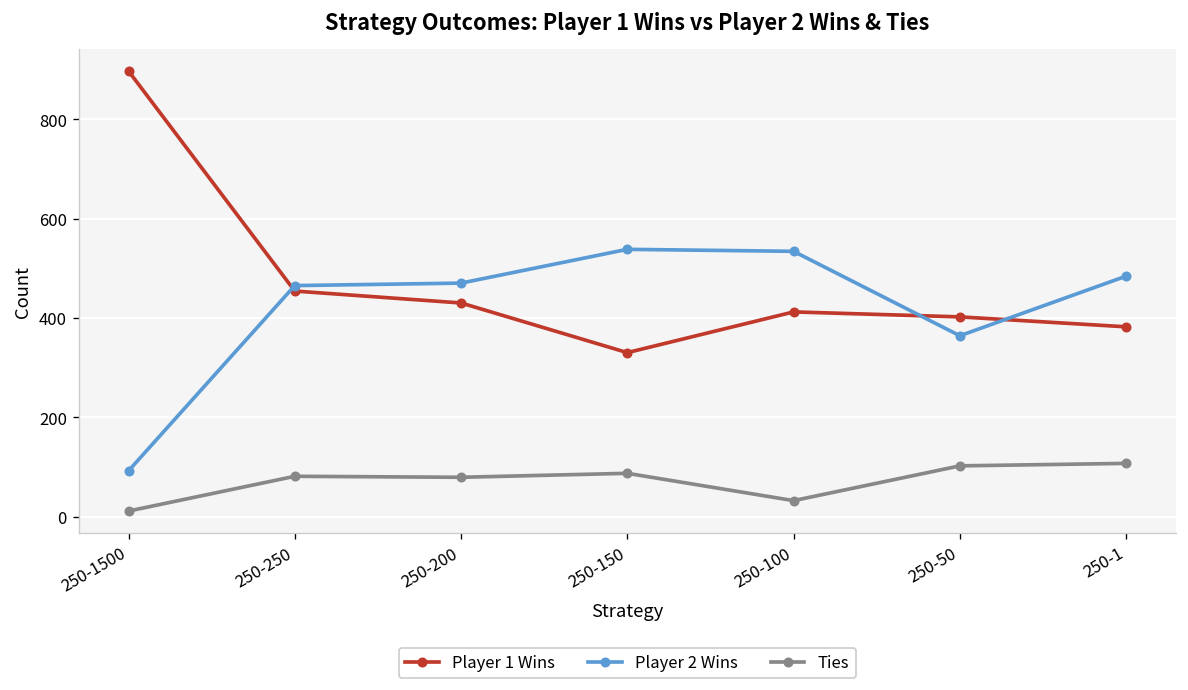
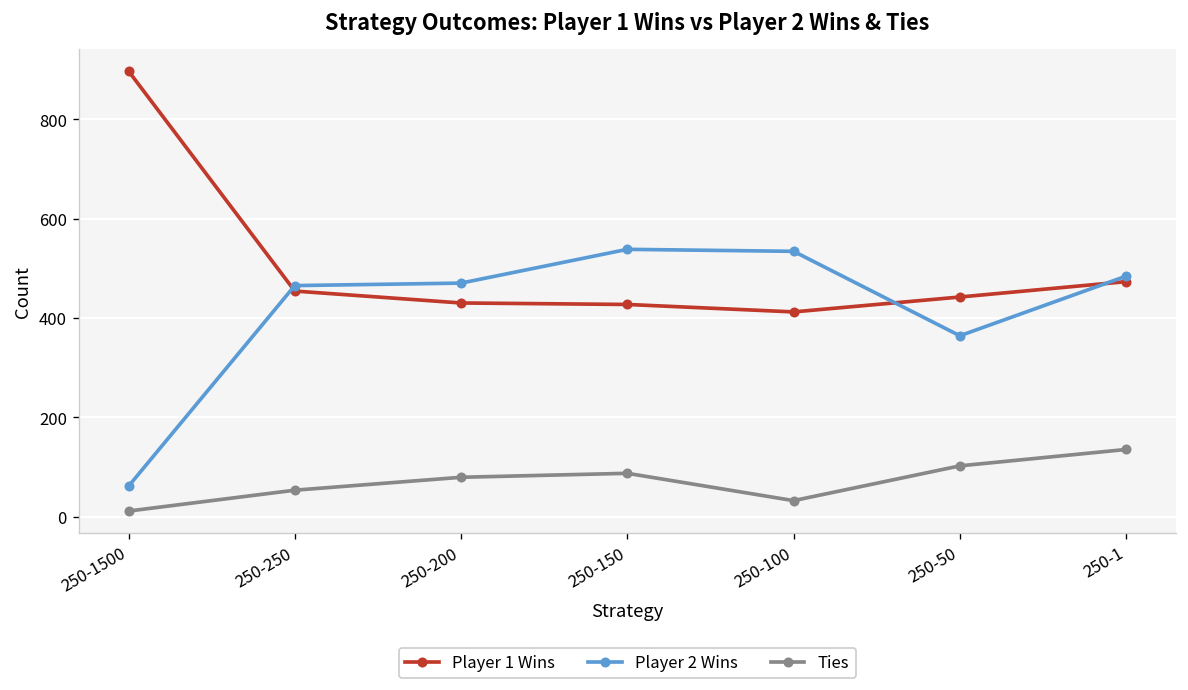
  {
    "Player 1 Wins": {
      "250-1500": 900,
      "250-250": 450,
      "250-200": 430,
-     "250-150": 330,
+     "250-150": 430,
      "250-100": 410,
-     "250-50": 400,
-     "250-1": 380
+     "250-50": 440,
+     "250-1": 470
    },
    "Player 2 Wins": {
-     "250-1500": 90,
+     "250-1500": 60,
      "250-250": 470,
      "250-200": 470,
      "250-150": 540,
      "250-100": 530,
      "250-50": 360,
      "250-1": 480
    },
    "Ties": {
      "250-1500": 10,
-     "250-250": 80,
+     "250-250": 50,
      "250-200": 80,
      "250-150": 90,
      "250-100": 30,
      "250-50": 100,
-     "250-1": 110
+     "250-1": 140
    }
  }
